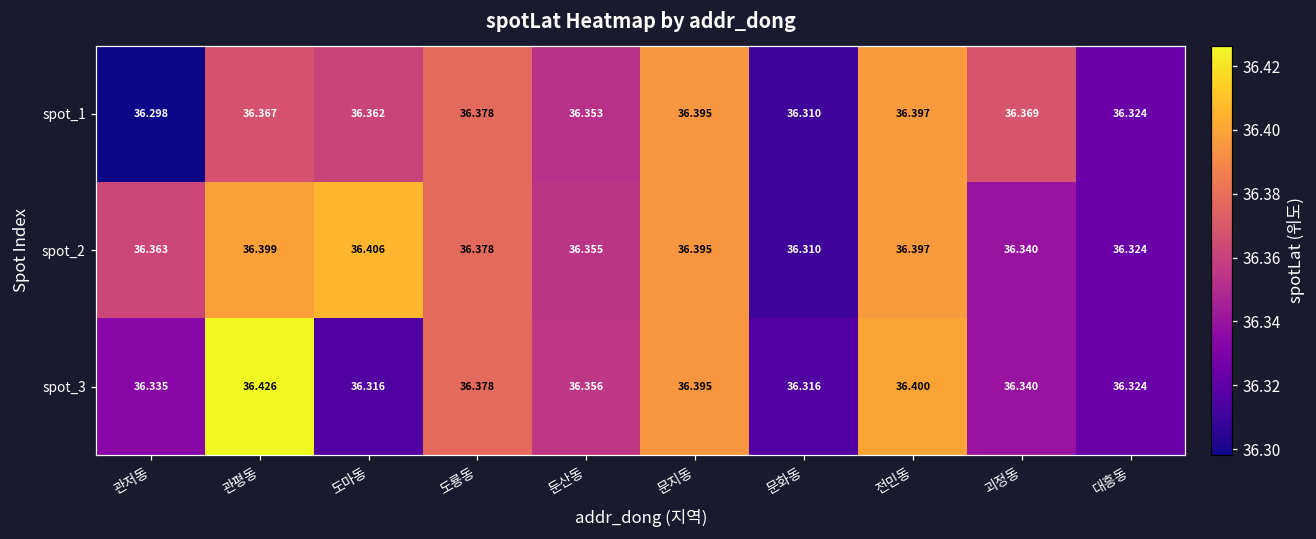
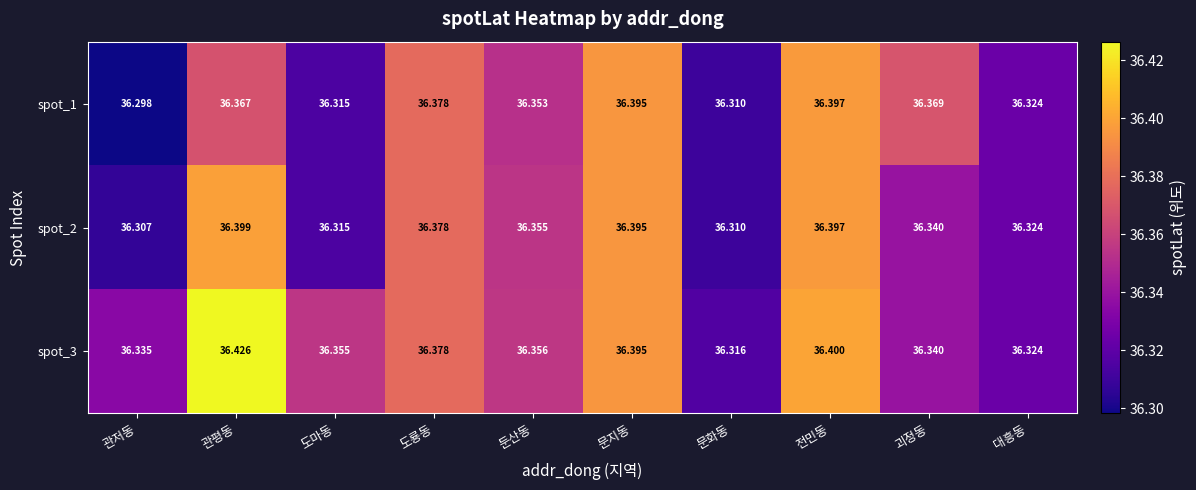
  {
    "spot_1": {
      "관저동": 36.298,
      "관평동": 36.367,
-     "도마동": 36.362,
+     "도마동": 36.315,
      "도룡동": 36.378,
      "둔산동": 36.353,
      "문지동": 36.395,
      "문화동": 36.310,
      "전민동": 36.397,
      "괴정동": 36.369,
      "대흥동": 36.324
    },
    "spot_2": {
-     "관저동": 36.363,
+     "관저동": 36.307,
      "관평동": 36.399,
-     "도마동": 36.406,
+     "도마동": 36.315,
      "도룡동": 36.378,
      "둔산동": 36.355,
      "문지동": 36.395,
      "문화동": 36.310,
      "전민동": 36.397,
      "괴정동": 36.340,
      "대흥동": 36.324
    },
    "spot_3": {
      "관저동": 36.335,
      "관평동": 36.426,
-     "도마동": 36.316,
+     "도마동": 36.355,
      "도룡동": 36.378,
      "둔산동": 36.356,
      "문지동": 36.395,
      "문화동": 36.316,
      "전민동": 36.400,
      "괴정동": 36.340,
      "대흥동": 36.324
    }
  }
